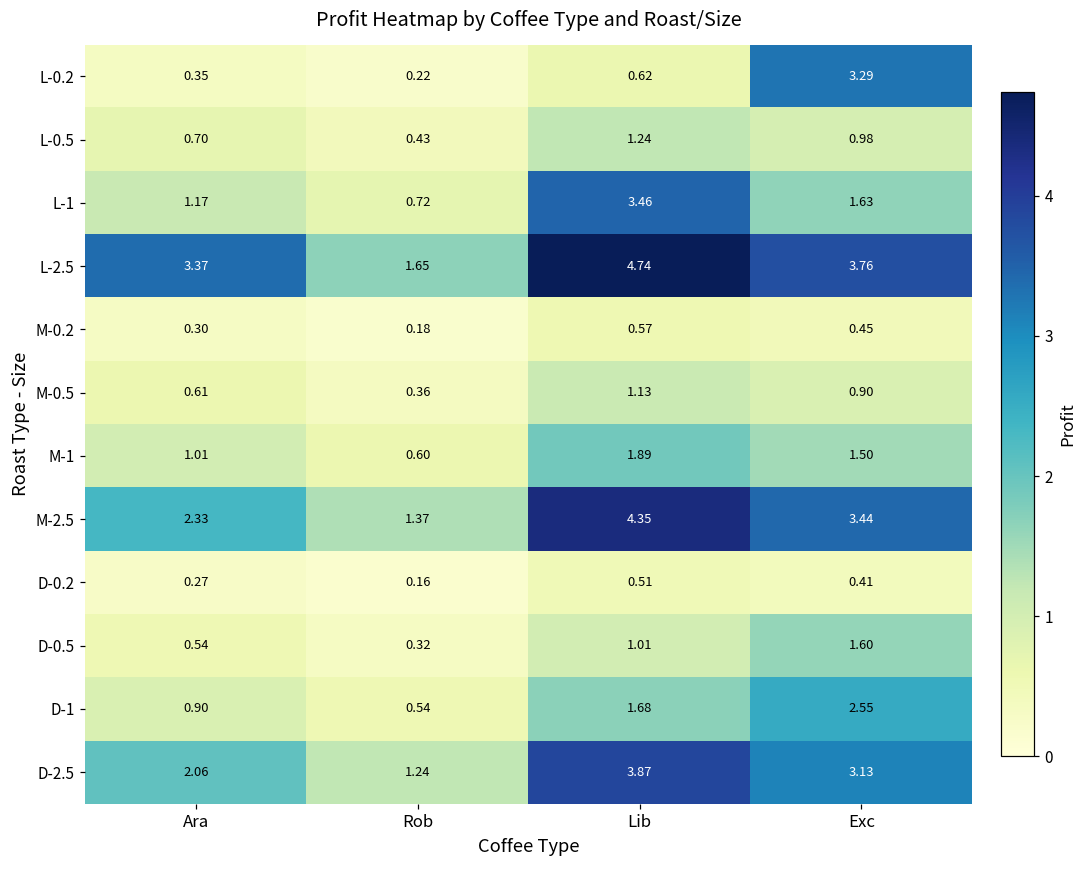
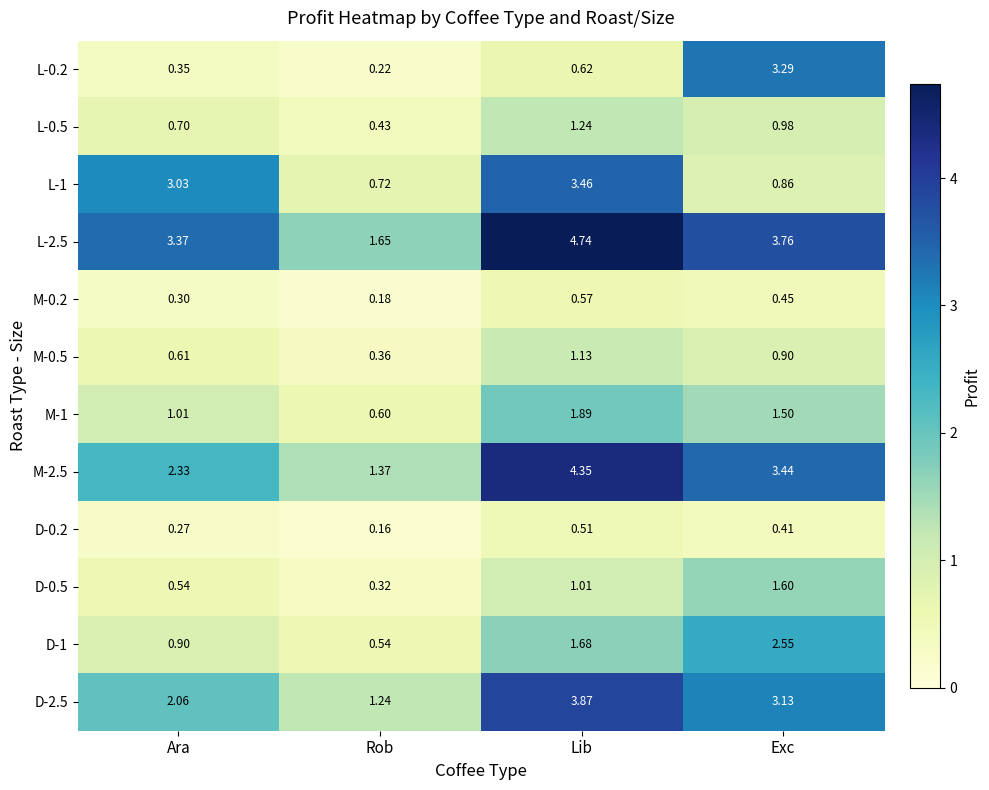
  {
    "L-0.2": {
      "Ara": 0.35,
      "Rob": 0.22,
      "Lib": 0.62,
      "Exc": 3.29
    },
    "L-0.5": {
      "Ara": 0.70,
      "Rob": 0.43,
      "Lib": 1.24,
      "Exc": 0.98
    },
    "L-1": {
-     "Ara": 1.17,
+     "Ara": 3.03,
      "Rob": 0.72,
      "Lib": 3.46,
-     "Exc": 1.63
+     "Exc": 0.86
    },
    "L-2.5": {
      "Ara": 3.37,
      "Rob": 1.65,
      "Lib": 4.74,
      "Exc": 3.76
    },
    "M-0.2": {
      "Ara": 0.30,
      "Rob": 0.18,
      "Lib": 0.57,
      "Exc": 0.45
    },
    "M-0.5": {
      "Ara": 0.61,
      "Rob": 0.36,
      "Lib": 1.13,
      "Exc": 0.90
    },
    "M-1": {
      "Ara": 1.01,
      "Rob": 0.60,
      "Lib": 1.89,
      "Exc": 1.50
    },
    "M-2.5": {
      "Ara": 2.33,
      "Rob": 1.37,
      "Lib": 4.35,
      "Exc": 3.44
    },
    "D-0.2": {
      "Ara": 0.27,
      "Rob": 0.16,
      "Lib": 0.51,
      "Exc": 0.41
    },
    "D-0.5": {
      "Ara": 0.54,
      "Rob": 0.32,
      "Lib": 1.01,
      "Exc": 1.60
    },
    "D-1": {
      "Ara": 0.90,
      "Rob": 0.54,
      "Lib": 1.68,
      "Exc": 2.55
    },
    "D-2.5": {
      "Ara": 2.06,
      "Rob": 1.24,
      "Lib": 3.87,
      "Exc": 3.13
    }
  }
